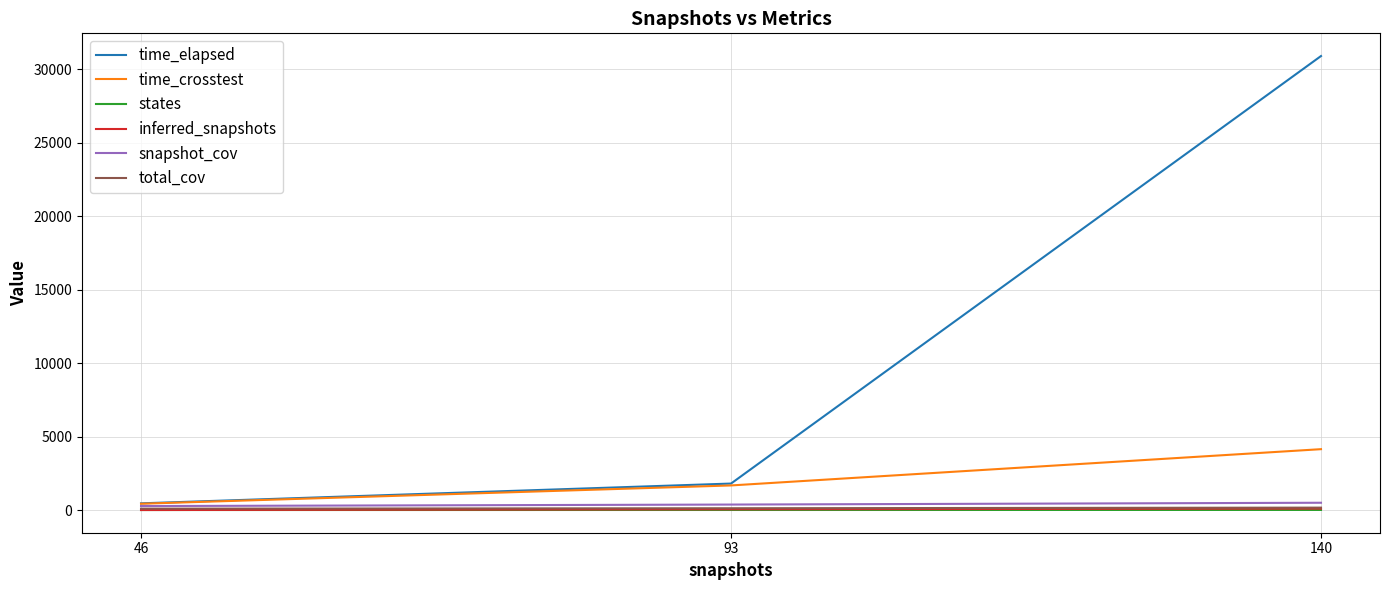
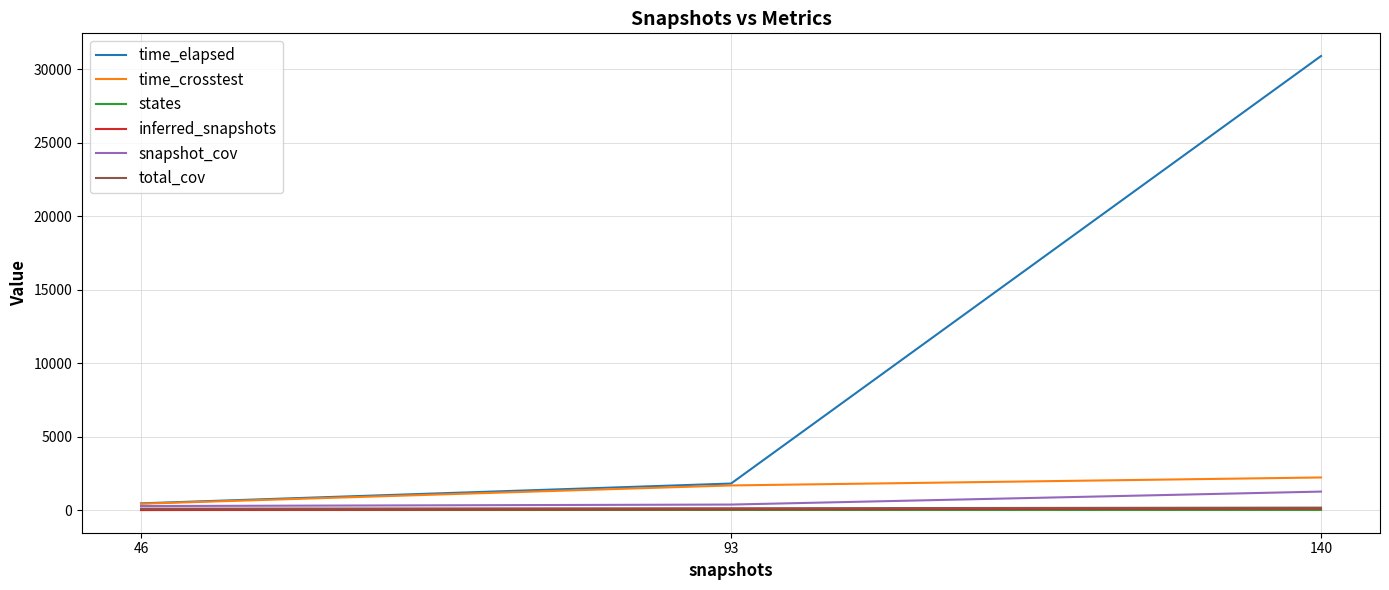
  {
    "time_elapsed": {
      "140": 30900
    },
    "time_crosstest": {
-     "140": 4100
+     "140": 2200
    },
    "snapshot_cov": {
      "93": 400,
-     "140": 500
+     "140": 1300
    }
  }
